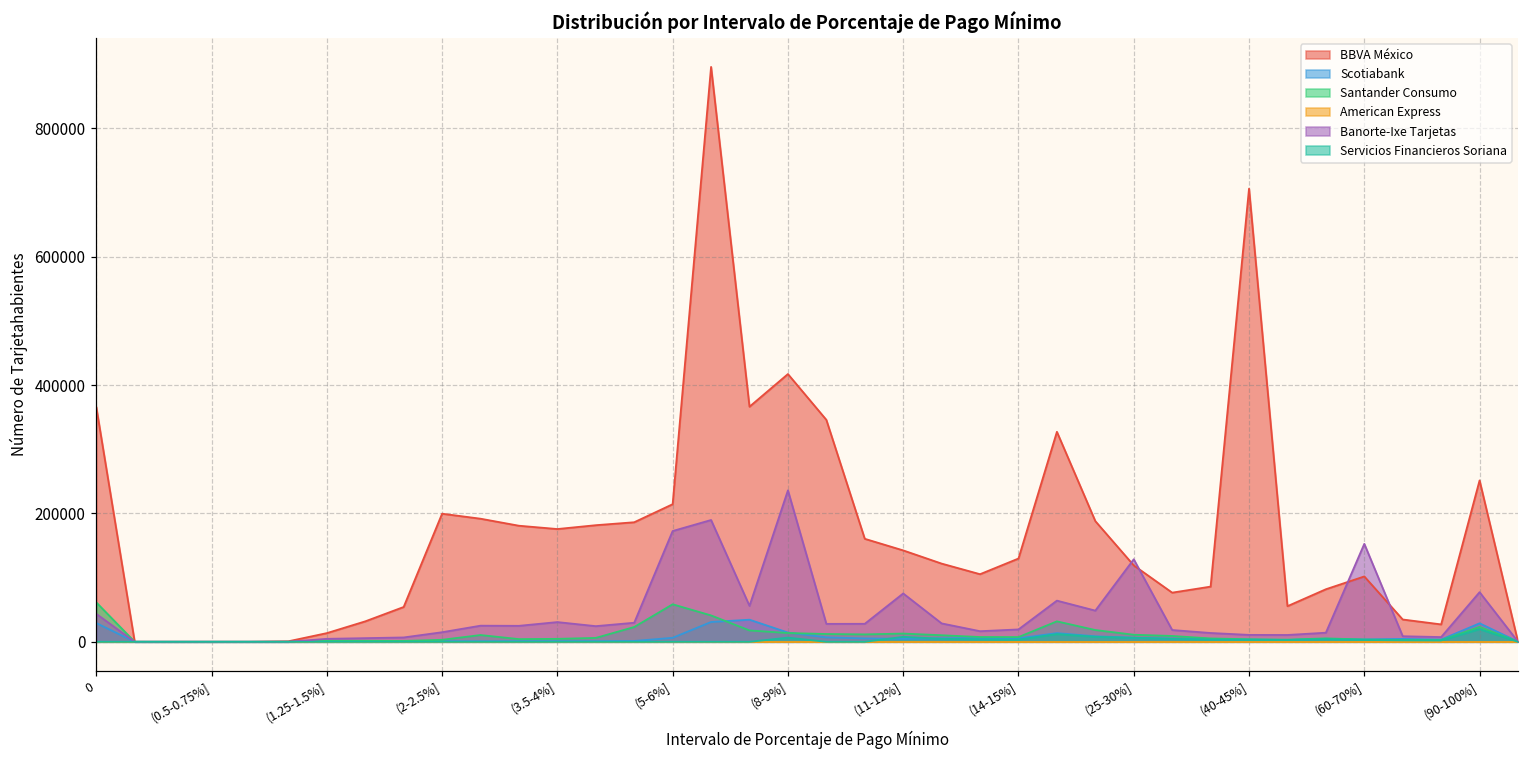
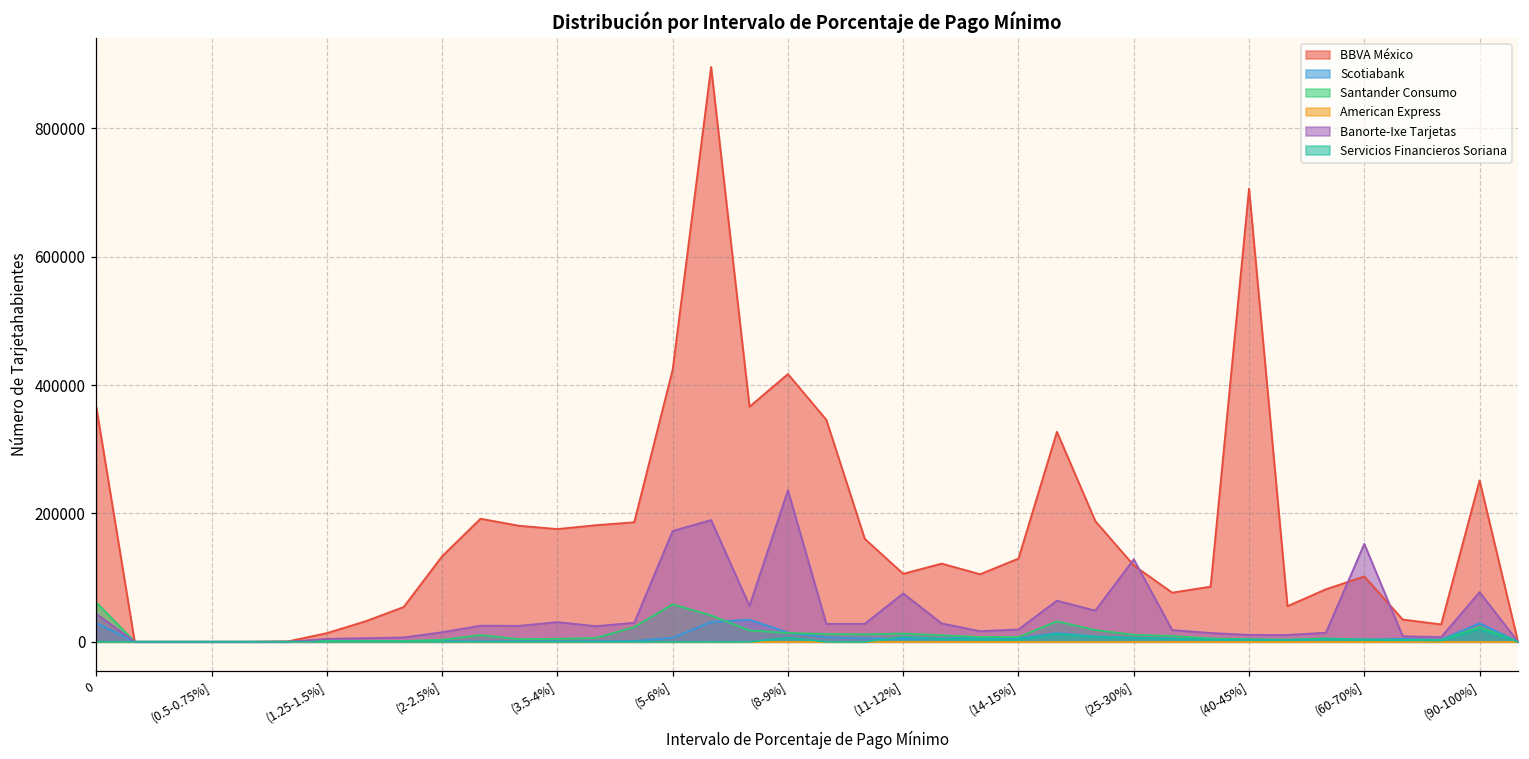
  {
    "BBVA México": {
      "0": 370000,
      "(1.25-1.5%]": 10000,
-     "(2-2.5%]": 200000,
+     "(2-2.5%]": 130000,
      "(3.5-4%]": 180000,
-     "(5-6%]": 210000,
+     "(5-6%]": 420000,
      "(8-9%]": 420000,
-     "(11-12%]": 140000,
+     "(11-12%]": 110000,
      "(14-15%]": 130000,
      "(25-30%]": 120000,
      "(40-45%]": 710000,
      "(60-70%]": 100000,
      "(90-100%]": 250000
    },
    "Scotiabank": {
      "0": 30000,
      "(5-6%]": 10000,
      "(90-100%]": 30000
    },
    "American Express": {
      "(8-9%]": 0,
      "(11-12%]": 0,
      "(25-30%]": 0,
      "(90-100%]": 0
    },
    "Banorte-Ixe Tarjetas": {
      "0": 40000,
      "(2-2.5%]": 10000,
      "(3.5-4%]": 30000,
      "(5-6%]": 170000,
      "(8-9%]": 240000,
      "(11-12%]": 80000,
      "(14-15%]": 20000,
      "(25-30%]": 130000,
      "(40-45%]": 10000,
      "(60-70%]": 150000,
      "(90-100%]": 80000
    }
  }
